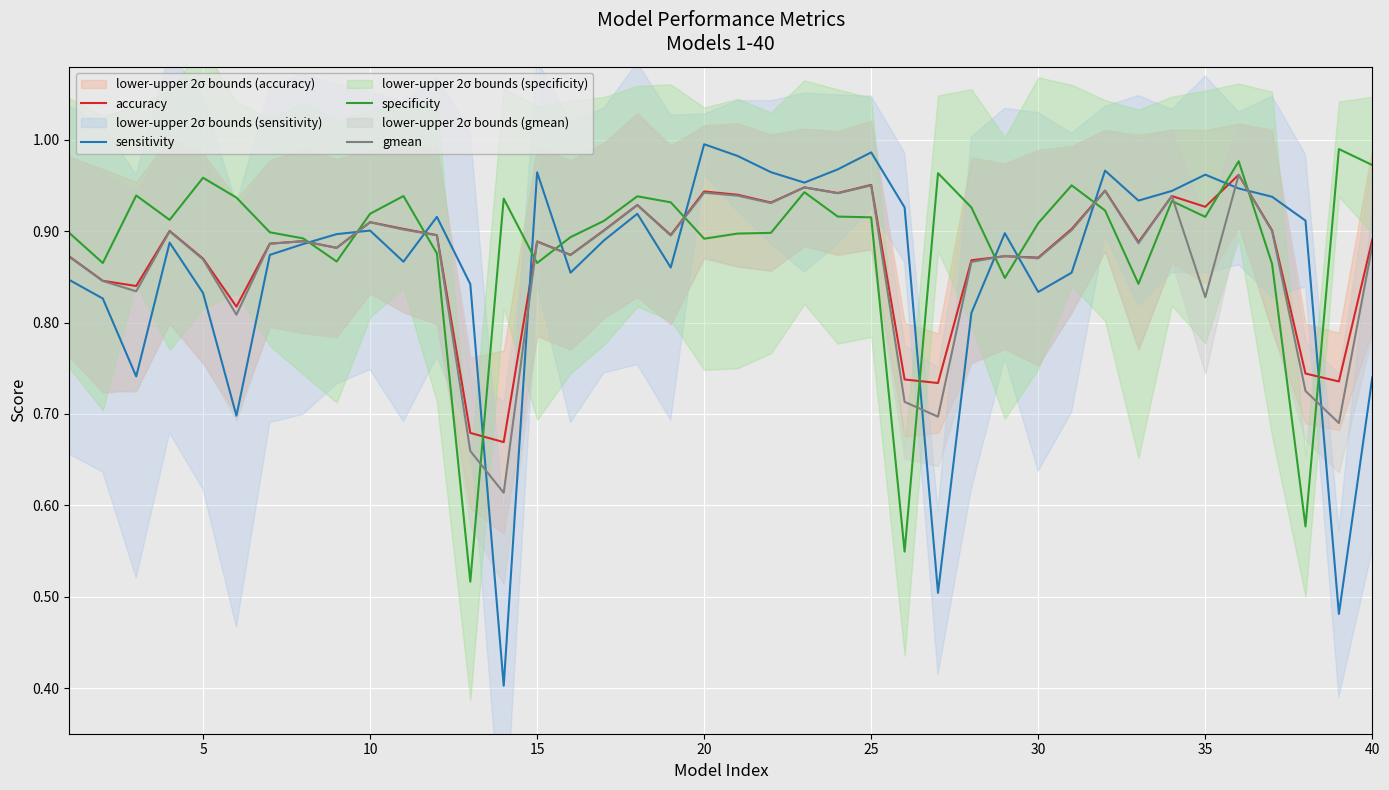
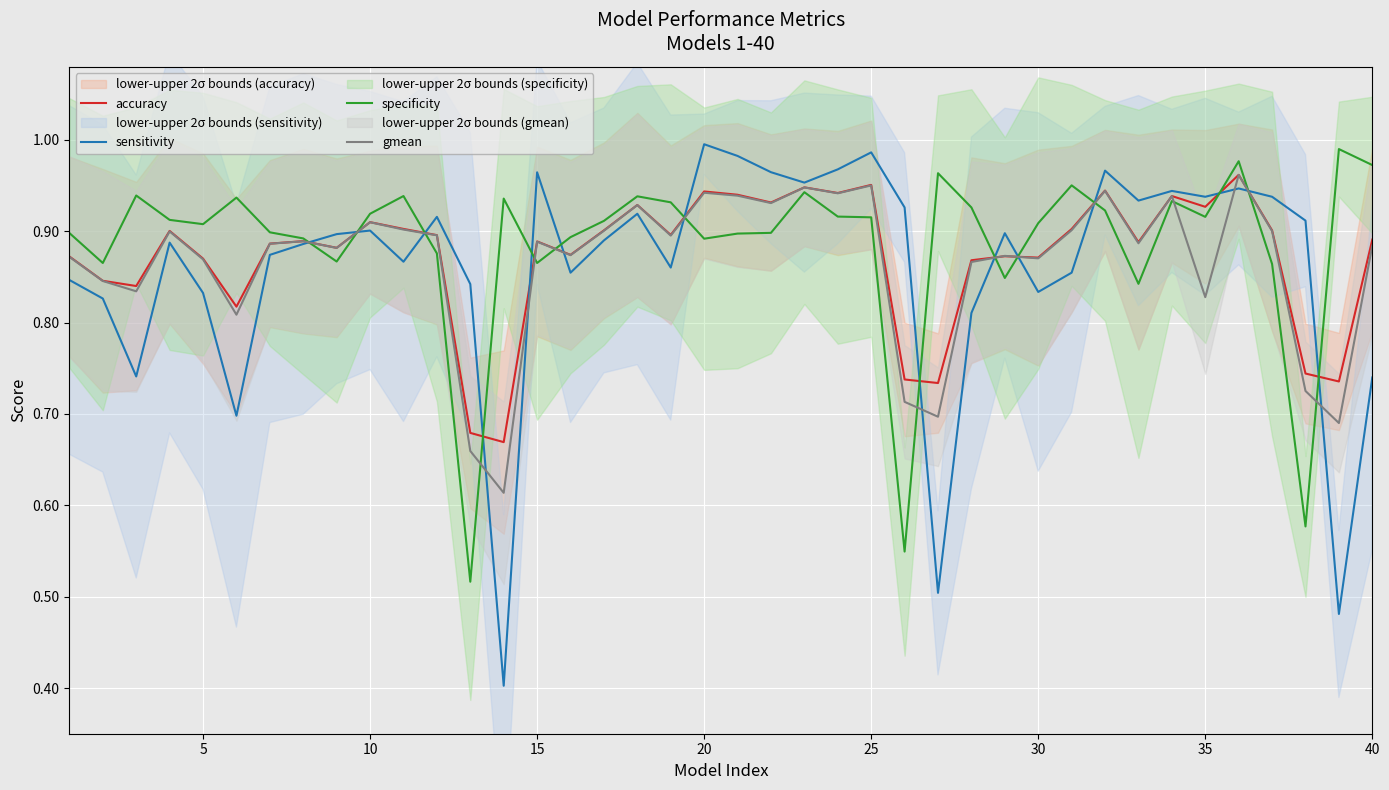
  {
    "accuracy": {
      "35": 0.93,
      "40": 0.89
    },
    "sensitivity": {
      "5": 0.83,
      "10": 0.90,
      "15": 0.96,
      "20": 1.00,
      "25": 0.99,
      "30": 0.83,
-     "35": 0.96,
+     "35": 0.94,
      "40": 0.74
    },
    "specificity": {
-     "5": 0.96,
+     "5": 0.91,
      "10": 0.92,
      "15": 0.87,
      "20": 0.89,
      "25": 0.92,
      "30": 0.91,
      "35": 0.92,
      "40": 0.97
    },
    "gmean": {
      "35": 0.83,
      "40": 0.88
    }
  }
